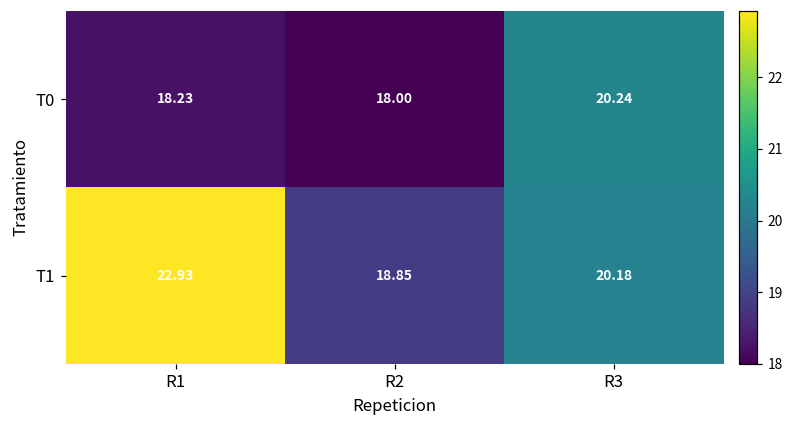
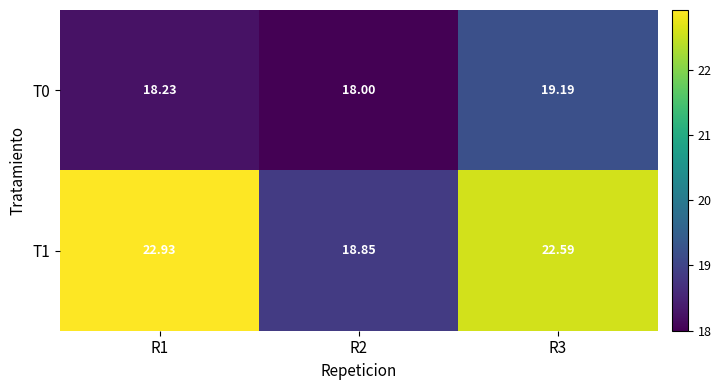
  {
    "T0": {
      "R1": 18.23,
      "R2": 18.00,
-     "R3": 20.24
+     "R3": 19.19
    },
    "T1": {
      "R1": 22.93,
      "R2": 18.85,
-     "R3": 20.18
+     "R3": 22.59
    }
  }
